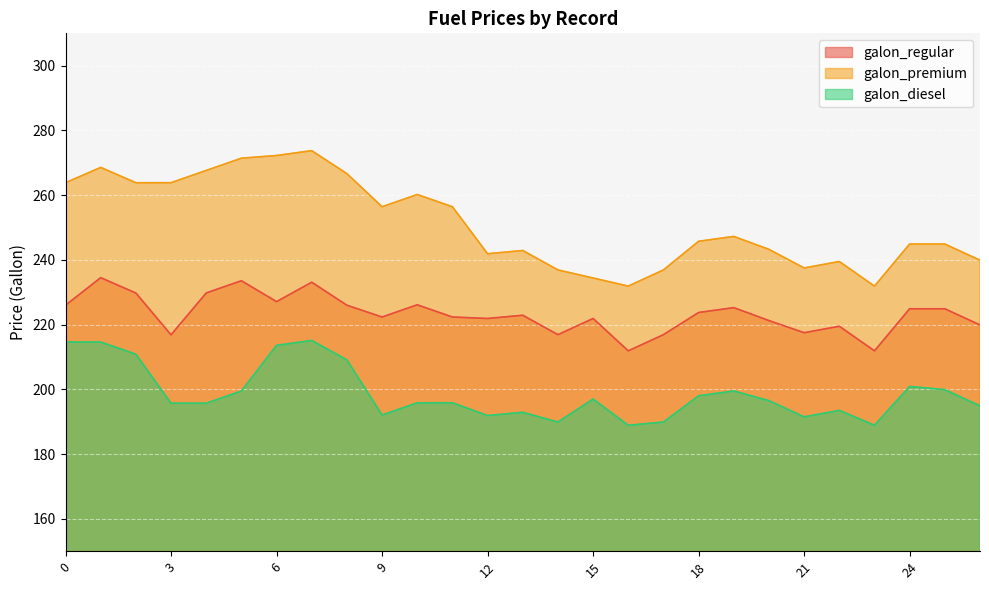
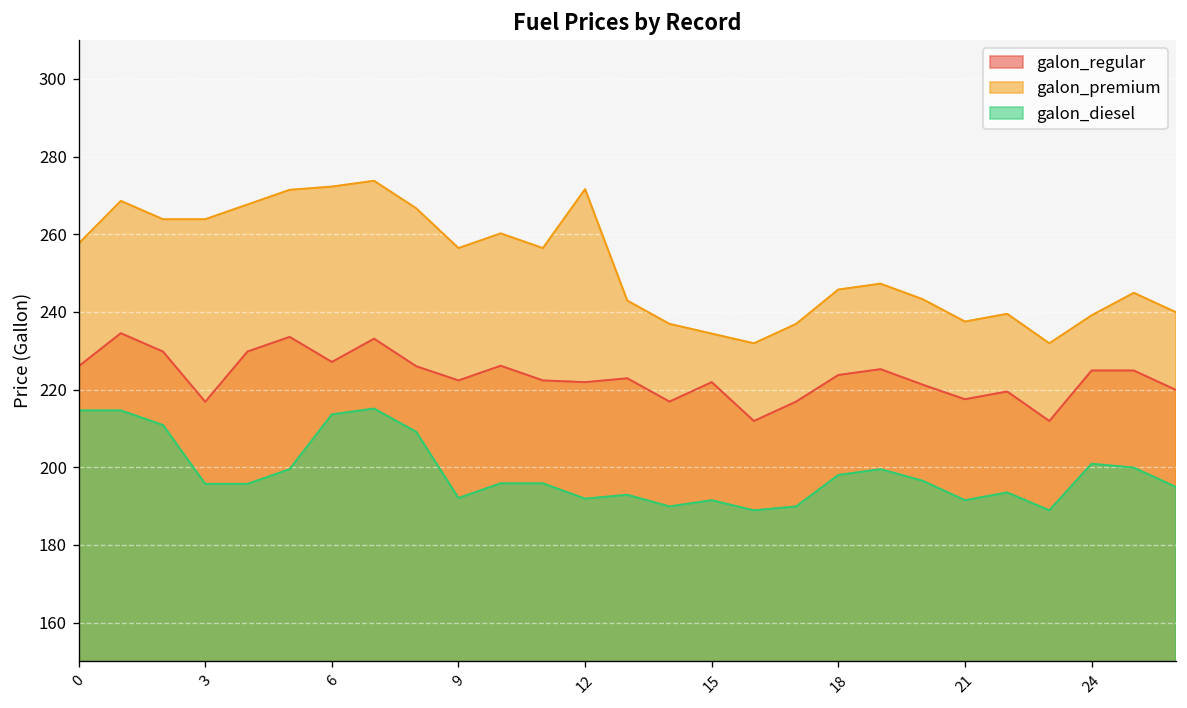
  {
    "galon_regular": {
      "0": 226,
      "3": 217,
      "6": 227,
      "9": 222,
      "12": 222,
      "15": 222,
      "18": 224,
      "21": 218,
      "24": 225
    },
    "galon_premium": {
-     "0": 264,
+     "0": 258,
      "3": 264,
      "6": 272,
      "9": 256,
-     "12": 242,
+     "12": 272,
      "15": 234,
      "18": 246,
      "21": 238,
-     "24": 245
+     "24": 239
    },
    "galon_diesel": {
      "0": 215,
      "3": 196,
      "6": 214,
      "9": 192,
      "12": 192,
-     "15": 197,
+     "15": 192,
      "18": 198,
      "21": 192,
      "24": 201
    }
  }
